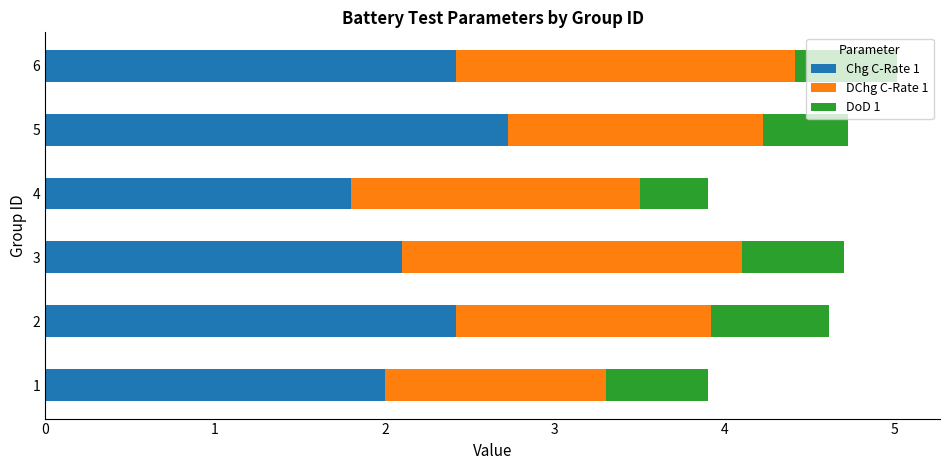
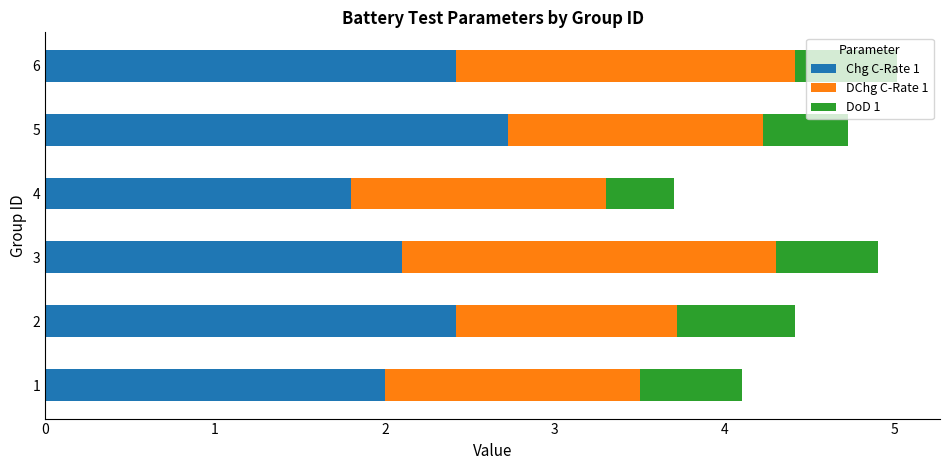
  {
    "Chg C-Rate 1": {
      "6": 2.42,
      "5": 2.73,
      "4": 1.8,
      "3": 2.1,
      "2": 2.42,
      "1": 2.0
    },
    "DChg C-Rate 1": {
      "6": 2.0,
      "5": 1.5,
-     "4": 1.7,
-     "3": 2.0,
-     "2": 1.5,
-     "1": 1.3
+     "4": 1.5,
+     "3": 2.2,
+     "2": 1.3,
+     "1": 1.5
    },
    "DoD 1": {
      "5": 0.5,
      "4": 0.4,
      "3": 0.6,
      "2": 0.7,
      "1": 0.6
    }
  }
